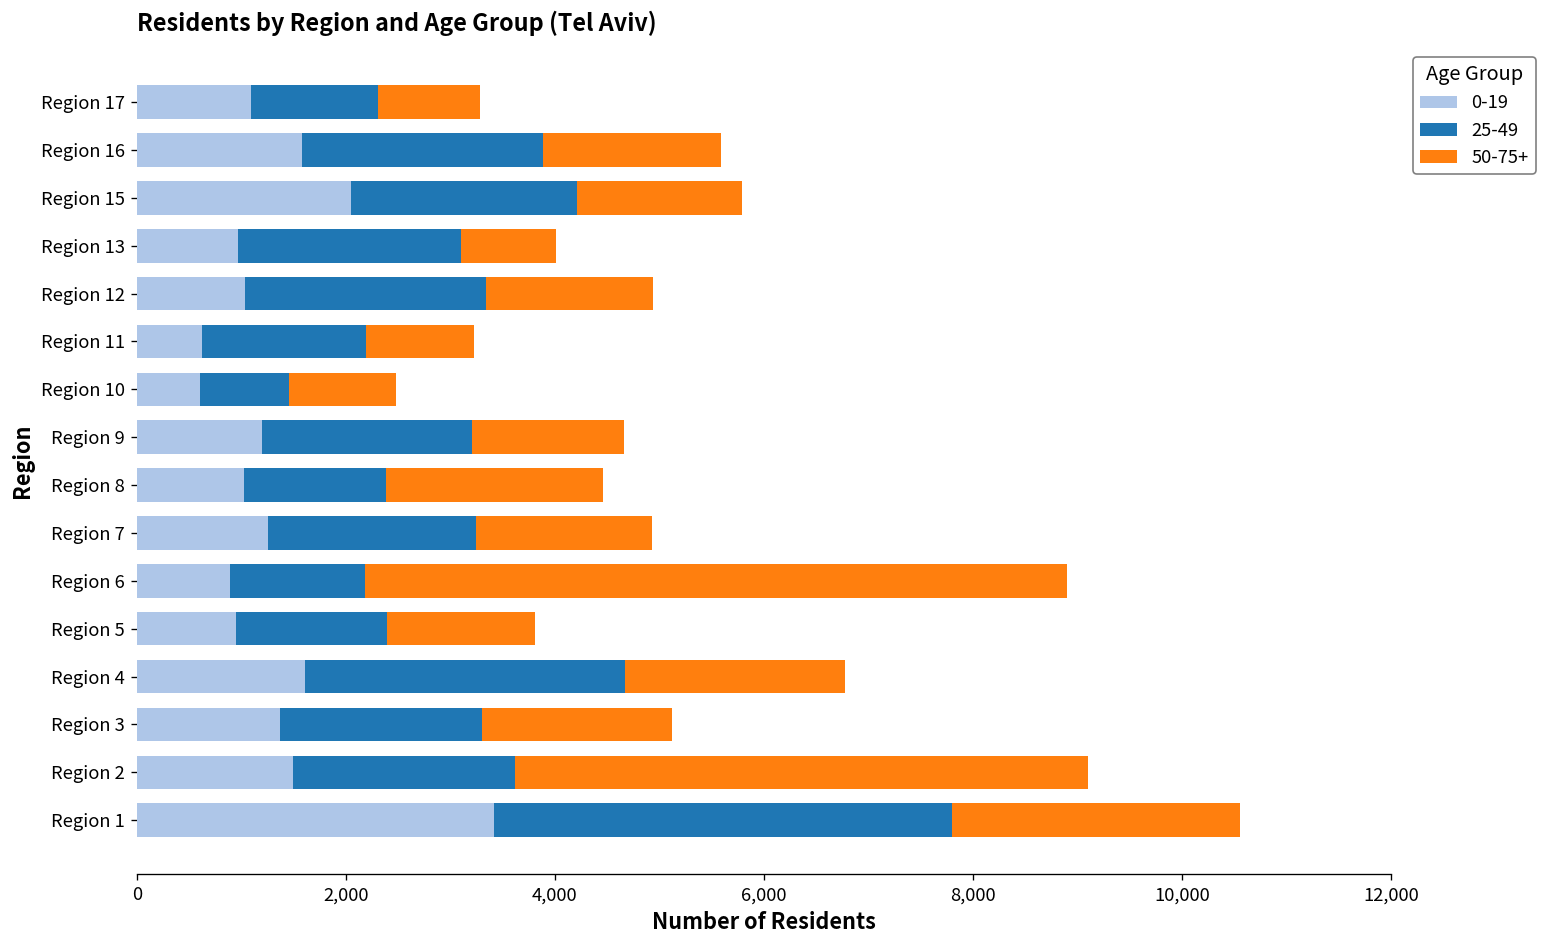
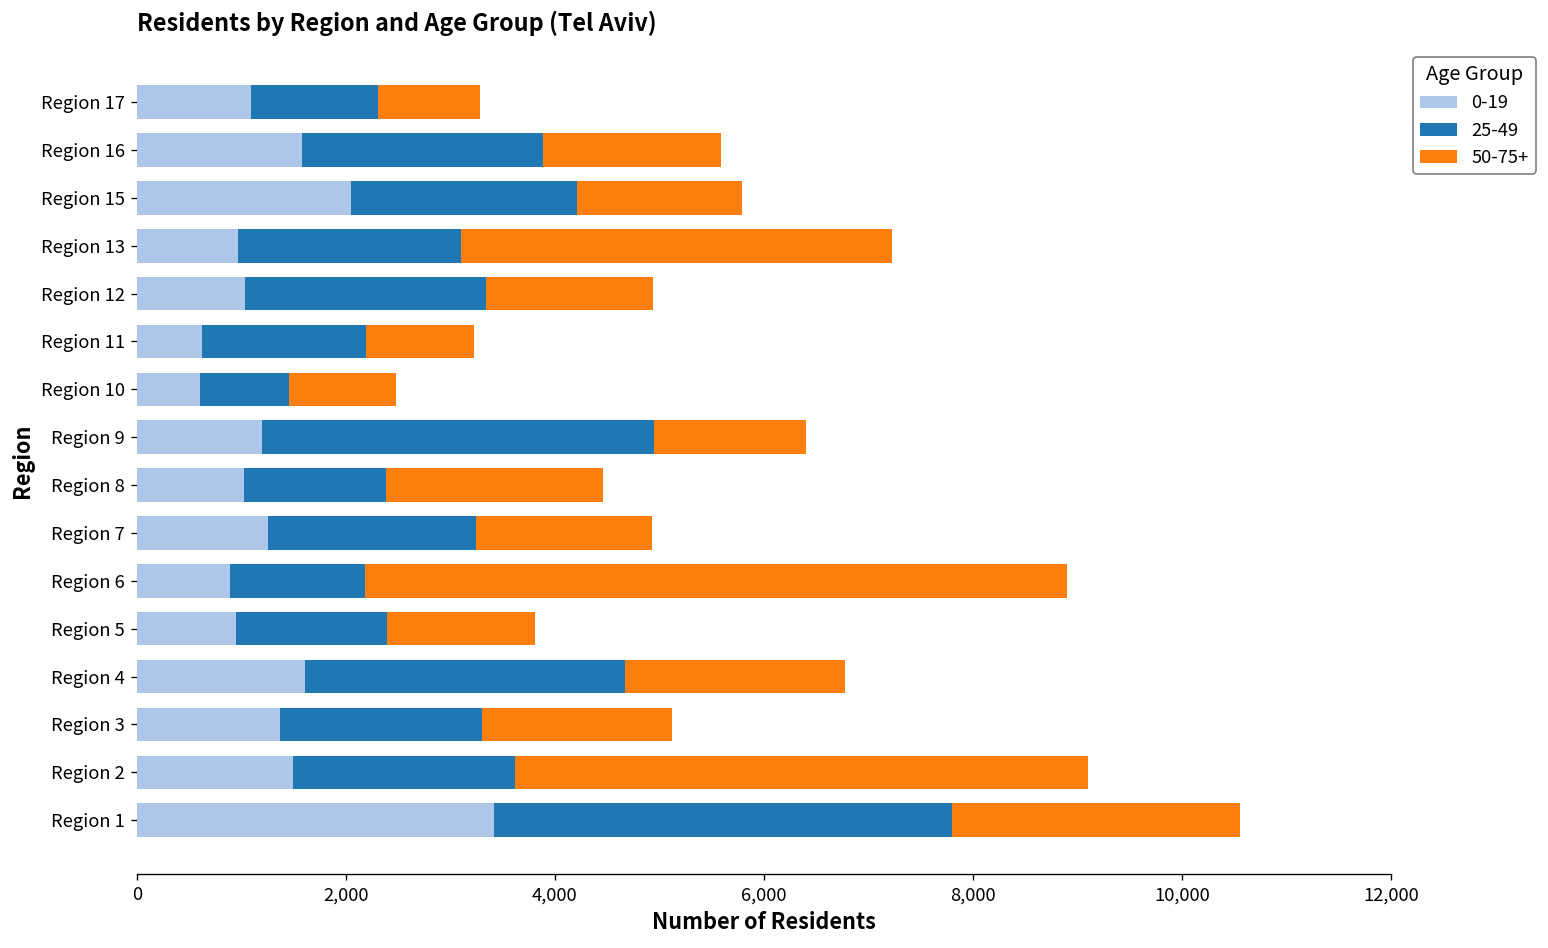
  {
    "0-19": {
      "Region 17": "1,100",
      "Region 16": "1,600",
      "Region 15": "2,100",
      "Region 13": "1,000",
      "Region 12": "1,000",
      "Region 11": "600",
      "Region 10": "600",
      "Region 9": "1,200",
      "Region 8": "1,000",
      "Region 7": "1,300",
      "Region 6": "900",
      "Region 5": "1,000",
      "Region 4": "1,600",
      "Region 3": "1,400",
      "Region 2": "1,500",
      "Region 1": "3,400"
    },
    "25-49": {
      "Region 17": "1,200",
      "Region 16": "2,300",
      "Region 15": "2,200",
      "Region 13": "2,100",
      "Region 12": "2,300",
      "Region 11": "1,600",
      "Region 10": "900",
-     "Region 9": "2,000",
+     "Region 9": "3,800",
      "Region 8": "1,400",
      "Region 7": "2,000",
      "Region 6": "1,300",
      "Region 5": "1,400",
      "Region 4": "3,100",
      "Region 3": "1,900",
      "Region 2": "2,100",
      "Region 1": "4,400"
    },
    "50-75+": {
      "Region 17": "1,000",
      "Region 16": "1,700",
      "Region 15": "1,600",
-     "Region 13": "900",
+     "Region 13": "4,100",
      "Region 12": "1,600",
      "Region 11": "1,000",
      "Region 10": "1,000",
      "Region 9": "1,500",
      "Region 8": "2,100",
      "Region 7": "1,700",
      "Region 6": "6,700",
      "Region 5": "1,400",
      "Region 4": "2,100",
      "Region 3": "1,800",
      "Region 2": "5,500",
      "Region 1": "2,800"
    }
  }
